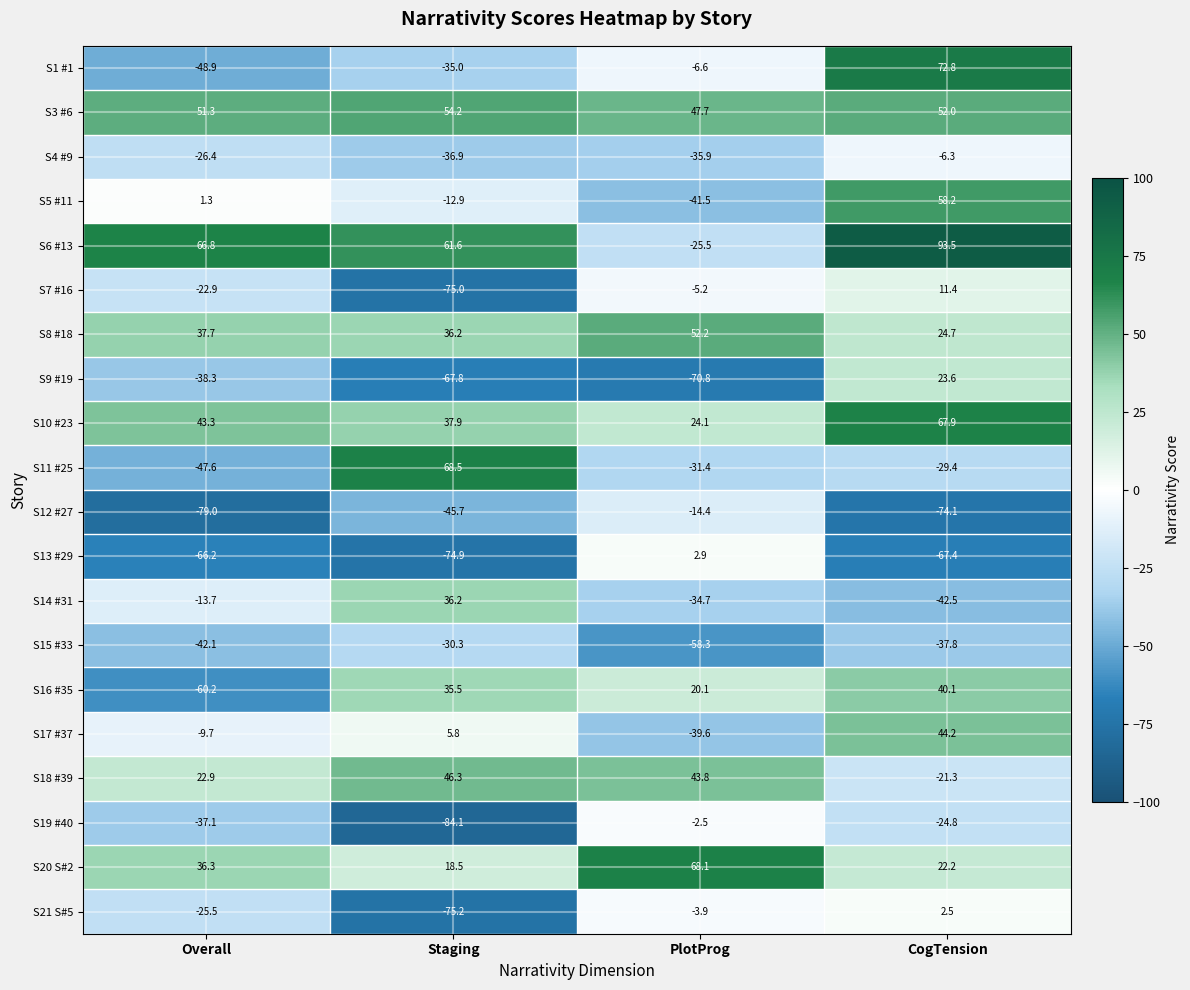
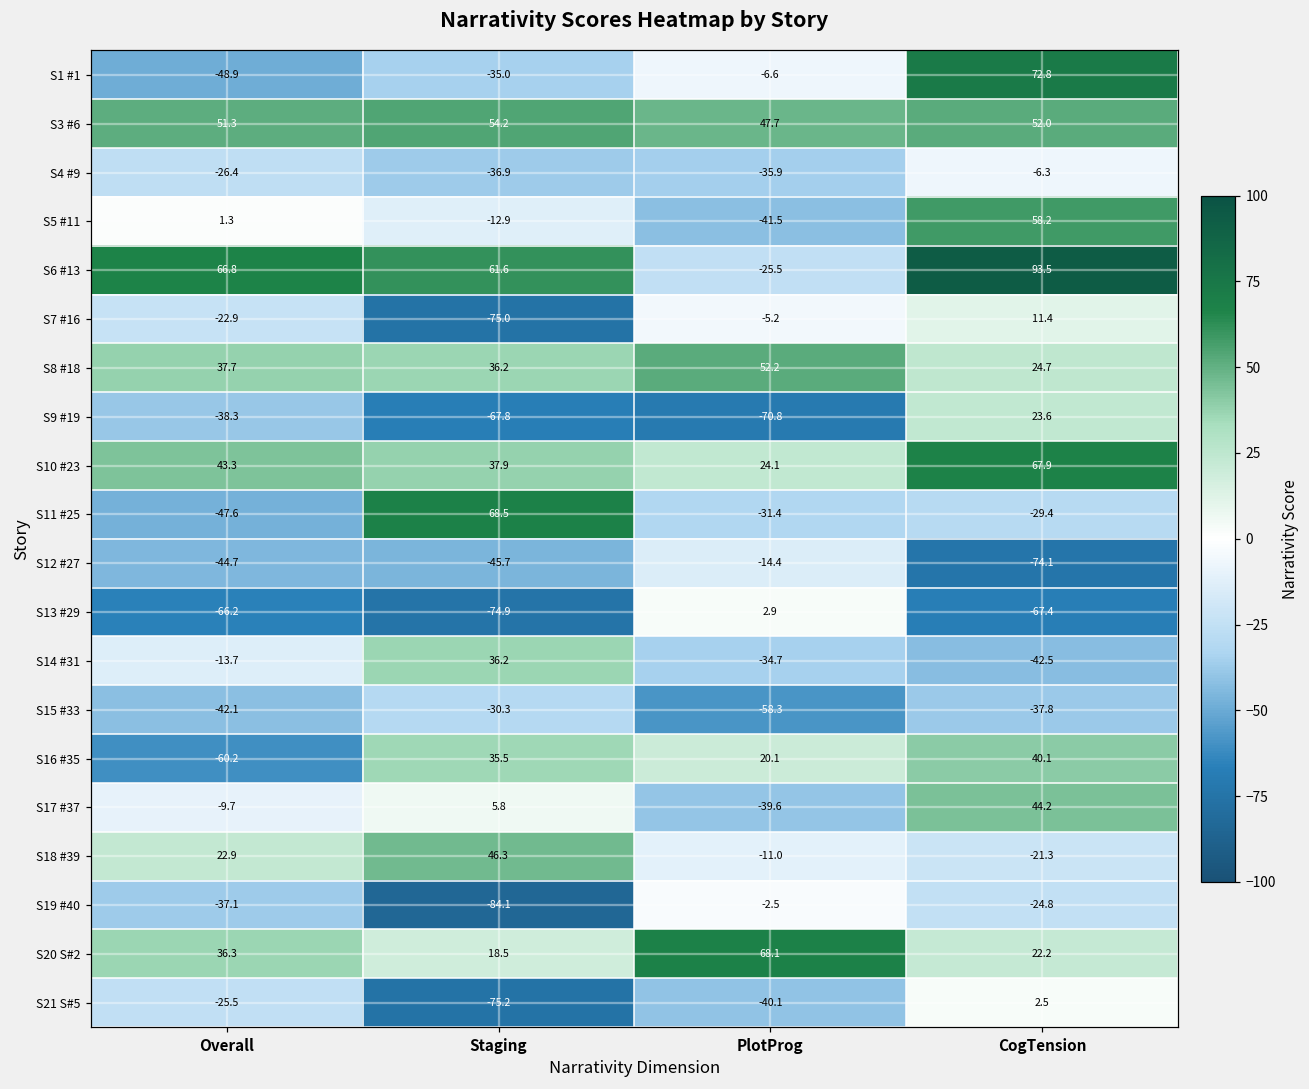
  {
    "S1 #1": {
      "Overall": -48.9,
      "Staging": -35.0,
      "PlotProg": -6.6,
      "CogTension": 72.8
    },
    "S3 #6": {
      "Overall": 51.3,
      "Staging": 54.2,
      "PlotProg": 47.7,
      "CogTension": 52.0
    },
    "S4 #9": {
      "Overall": -26.4,
      "Staging": -36.9,
      "PlotProg": -35.9,
      "CogTension": -6.3
    },
    "S5 #11": {
      "Overall": 1.3,
      "Staging": -12.9,
      "PlotProg": -41.5,
      "CogTension": 58.2
    },
    "S6 #13": {
      "Overall": 66.8,
      "Staging": 61.6,
      "PlotProg": -25.5,
      "CogTension": 93.5
    },
    "S7 #16": {
      "Overall": -22.9,
      "Staging": -75.0,
      "PlotProg": -5.2,
      "CogTension": 11.4
    },
    "S8 #18": {
      "Overall": 37.7,
      "Staging": 36.2,
      "PlotProg": 52.2,
      "CogTension": 24.7
    },
    "S9 #19": {
      "Overall": -38.3,
      "Staging": -67.8,
      "PlotProg": -70.8,
      "CogTension": 23.6
    },
    "S10 #23": {
      "Overall": 43.3,
      "Staging": 37.9,
      "PlotProg": 24.1,
      "CogTension": 67.9
    },
    "S11 #25": {
      "Overall": -47.6,
      "Staging": 68.5,
      "PlotProg": -31.4,
      "CogTension": -29.4
    },
    "S12 #27": {
-     "Overall": -79.0,
+     "Overall": -44.7,
      "Staging": -45.7,
      "PlotProg": -14.4,
      "CogTension": -74.1
    },
    "S13 #29": {
      "Overall": -66.2,
      "Staging": -74.9,
      "PlotProg": 2.9,
      "CogTension": -67.4
    },
    "S14 #31": {
      "Overall": -13.7,
      "Staging": 36.2,
      "PlotProg": -34.7,
      "CogTension": -42.5
    },
    "S15 #33": {
      "Overall": -42.1,
      "Staging": -30.3,
      "PlotProg": -58.3,
      "CogTension": -37.8
    },
    "S16 #35": {
      "Overall": -60.2,
      "Staging": 35.5,
      "PlotProg": 20.1,
      "CogTension": 40.1
    },
    "S17 #37": {
      "Overall": -9.7,
      "Staging": 5.8,
      "PlotProg": -39.6,
      "CogTension": 44.2
    },
    "S18 #39": {
      "Overall": 22.9,
      "Staging": 46.3,
-     "PlotProg": 43.8,
+     "PlotProg": -11.0,
      "CogTension": -21.3
    },
    "S19 #40": {
      "Overall": -37.1,
      "Staging": -84.1,
      "PlotProg": -2.5,
      "CogTension": -24.8
    },
    "S20 S#2": {
      "Overall": 36.3,
      "Staging": 18.5,
      "PlotProg": 68.1,
      "CogTension": 22.2
    },
    "S21 S#5": {
      "Overall": -25.5,
      "Staging": -75.2,
-     "PlotProg": -3.9,
+     "PlotProg": -40.1,
      "CogTension": 2.5
    }
  }
